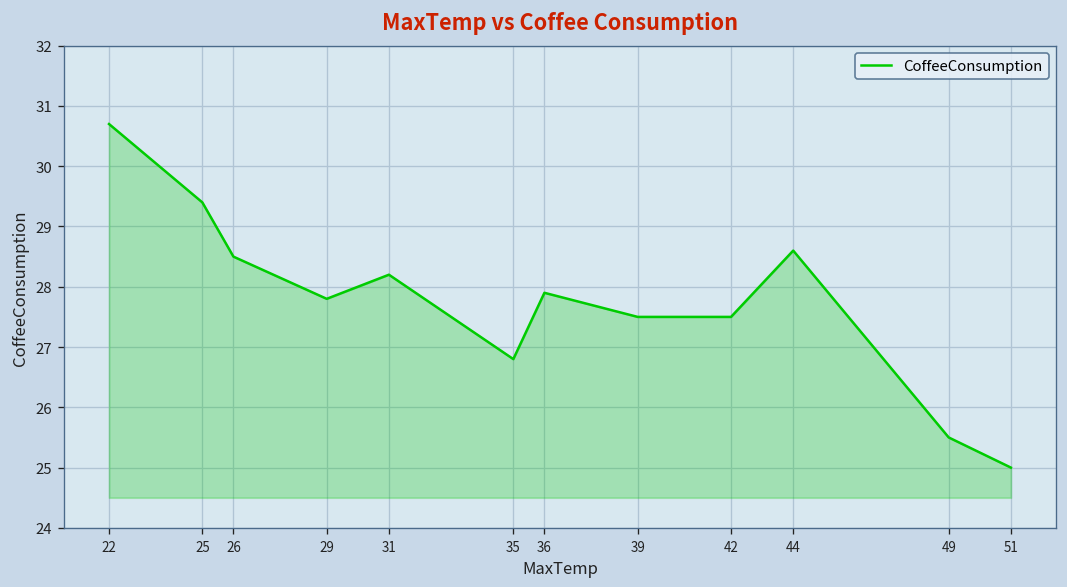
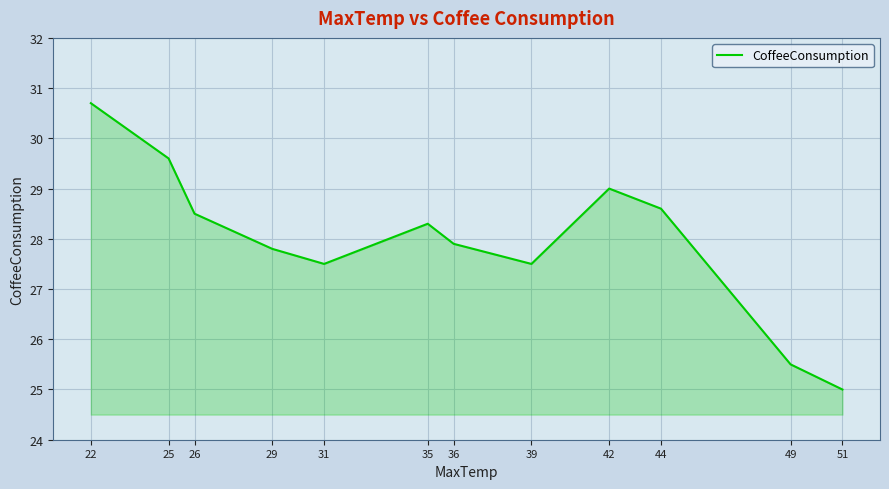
  {
    "22": 30.7,
-   "25": 29.4,
+   "25": 29.6,
    "26": 28.5,
    "29": 27.8,
-   "31": 28.2,
-   "35": 26.8,
+   "31": 27.5,
+   "35": 28.3,
    "36": 27.9,
    "39": 27.5,
-   "42": 27.5,
+   "42": 29.0,
    "44": 28.6,
    "49": 25.5,
    "51": 25.0
  }
